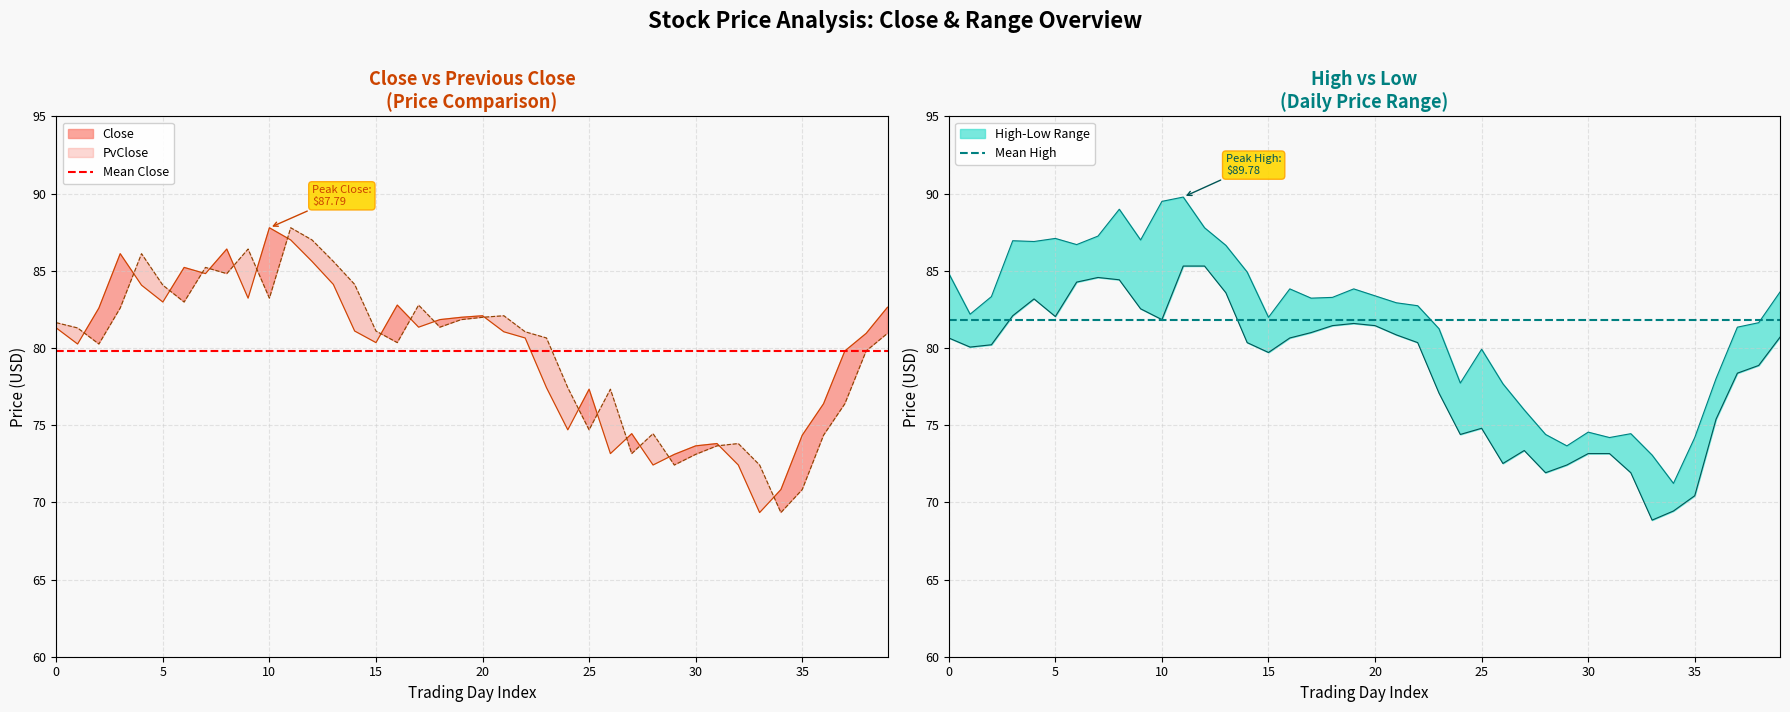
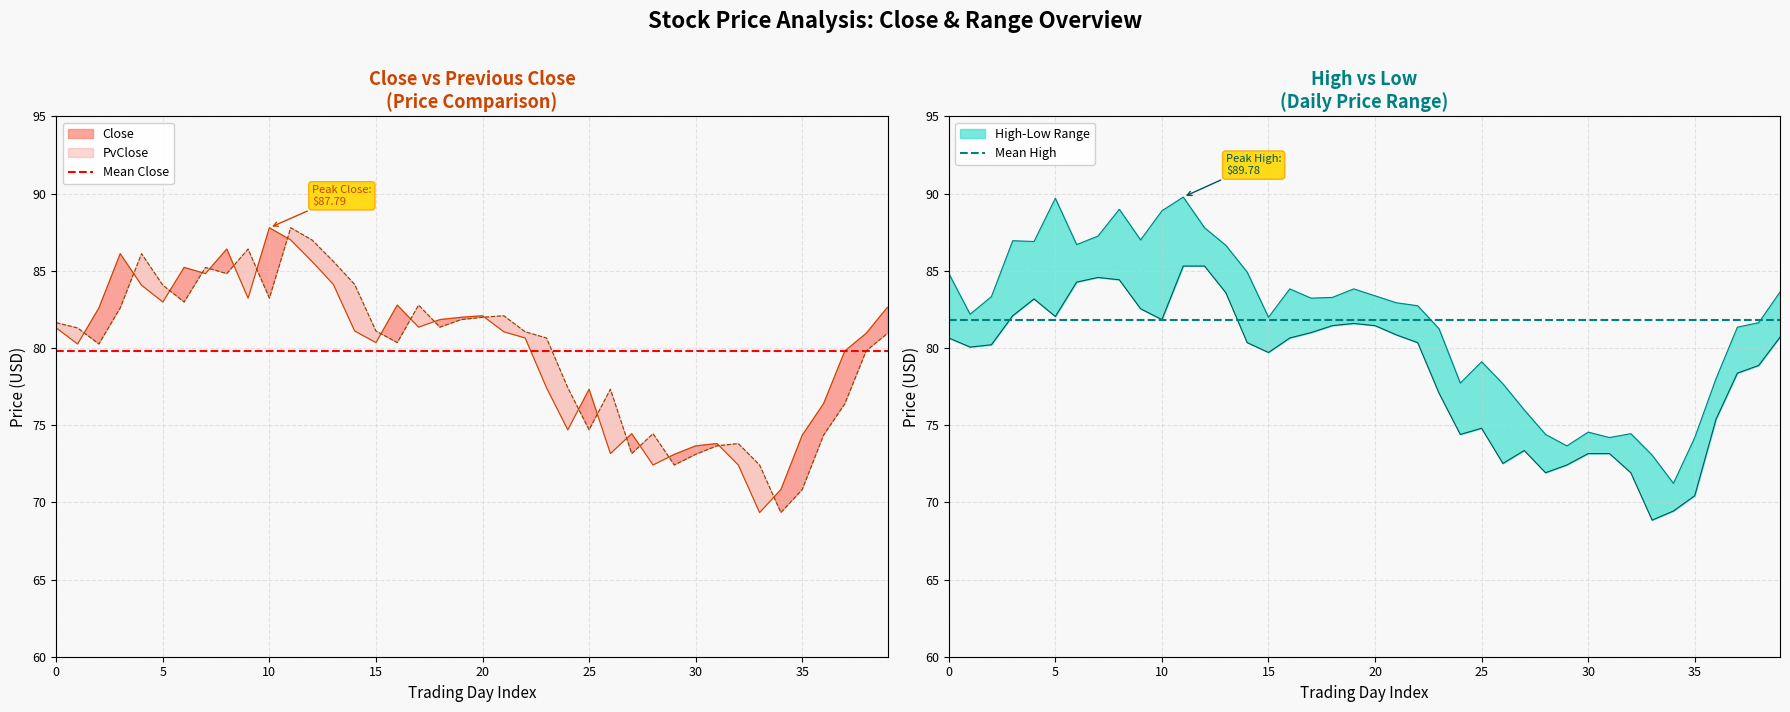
  {
    "High vs Low (Daily Price Range)": {
      "High-Low Range": {
        "0": 84.8,
-       "5": 87.1,
-       "10": 89.5,
+       "5": 89.7,
+       "10": 88.9,
        "15": 82.0,
        "20": 83.4,
-       "25": 79.9,
+       "25": 79.1,
        "30": 74.6,
        "35": 74.2
      }
    }
  }
